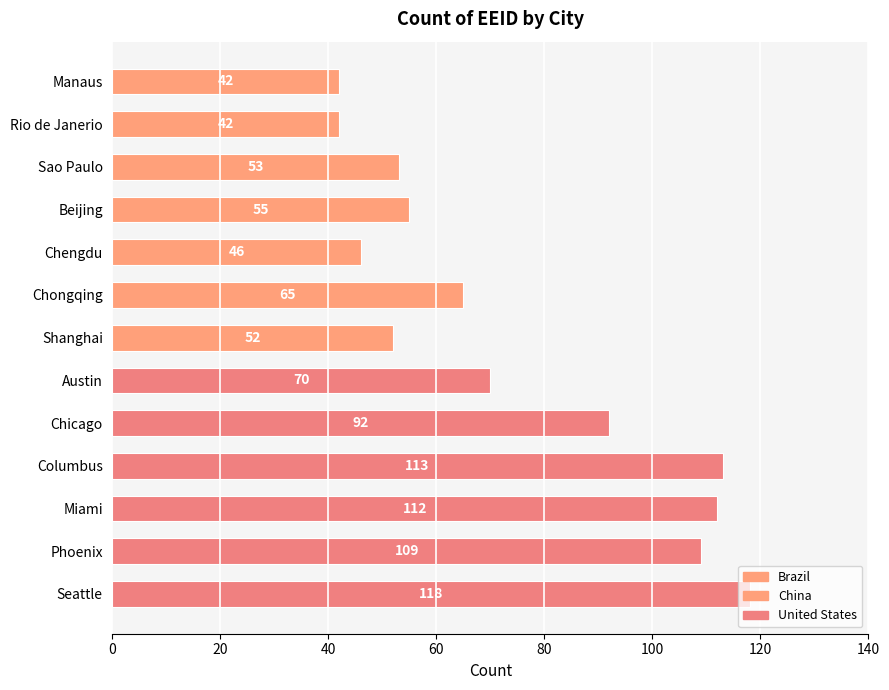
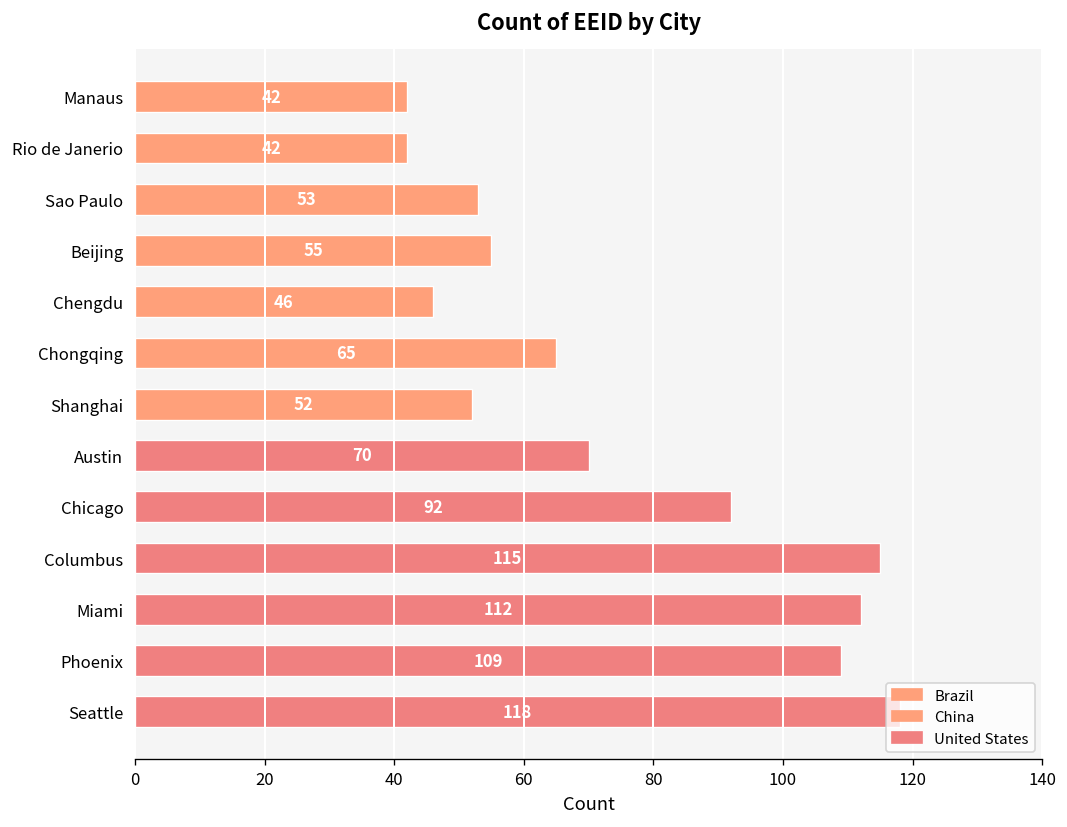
  {
    "Manaus": 42,
    "Rio de Janerio": 42,
    "Sao Paulo": 53,
    "Beijing": 55,
    "Chengdu": 46,
    "Chongqing": 65,
    "Shanghai": 52,
    "Austin": 70,
    "Chicago": 92,
-   "Columbus": 113,
+   "Columbus": 115,
    "Miami": 112,
    "Phoenix": 109
  }
